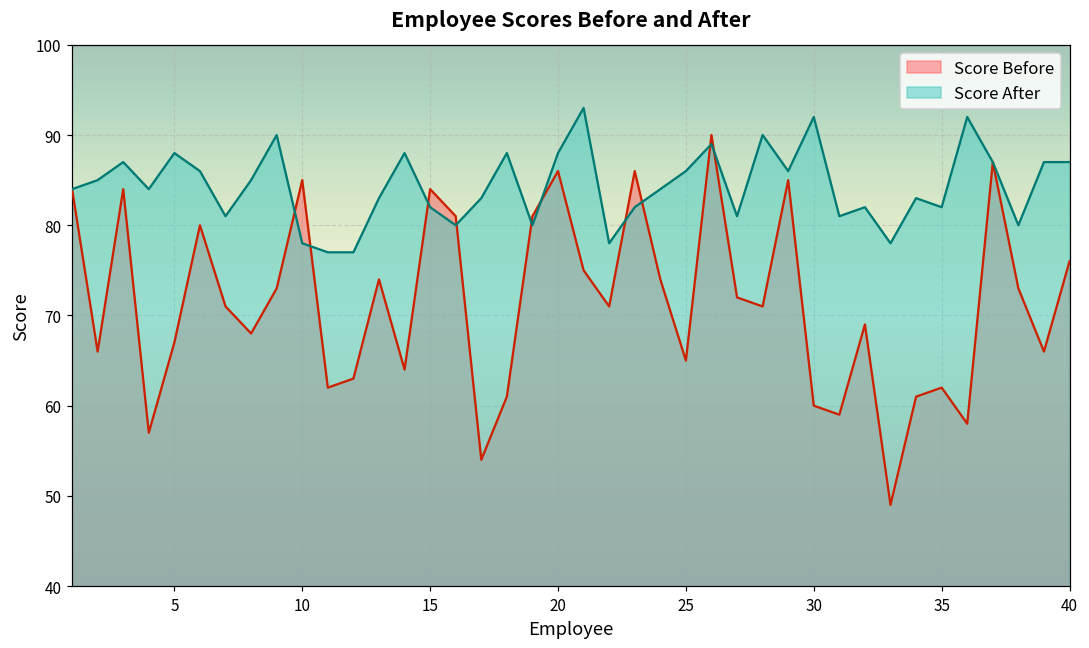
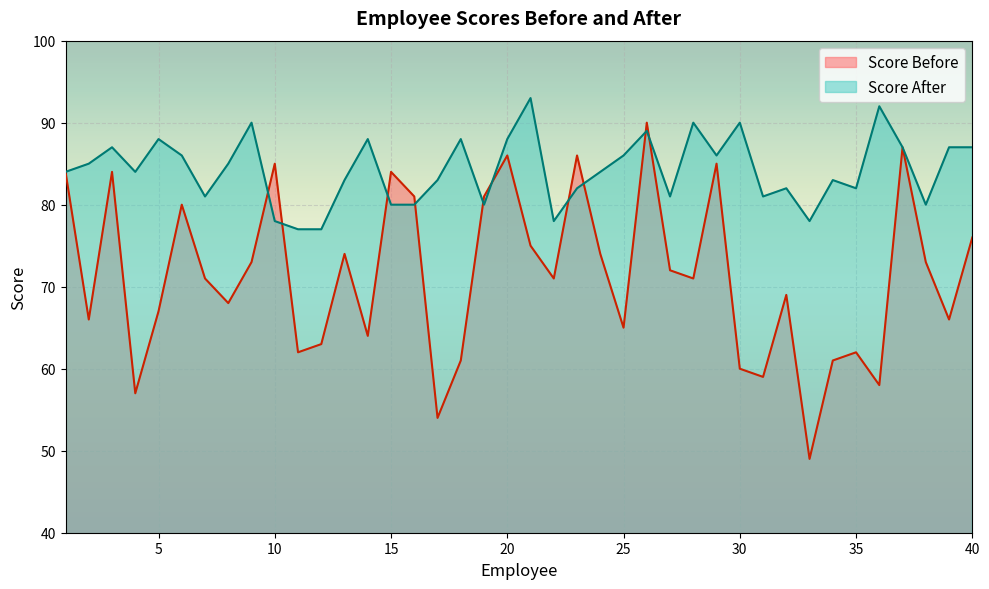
  {
    "Score Before": {
      "5": 67,
      "10": 85,
      "15": 84,
      "20": 86,
      "25": 65,
      "30": 60,
      "35": 62,
      "40": 76
    },
    "Score After": {
      "5": 88,
      "10": 78,
-     "15": 82,
+     "15": 80,
      "20": 88,
      "25": 86,
-     "30": 92,
+     "30": 90,
      "35": 82,
      "40": 87
    }
  }
